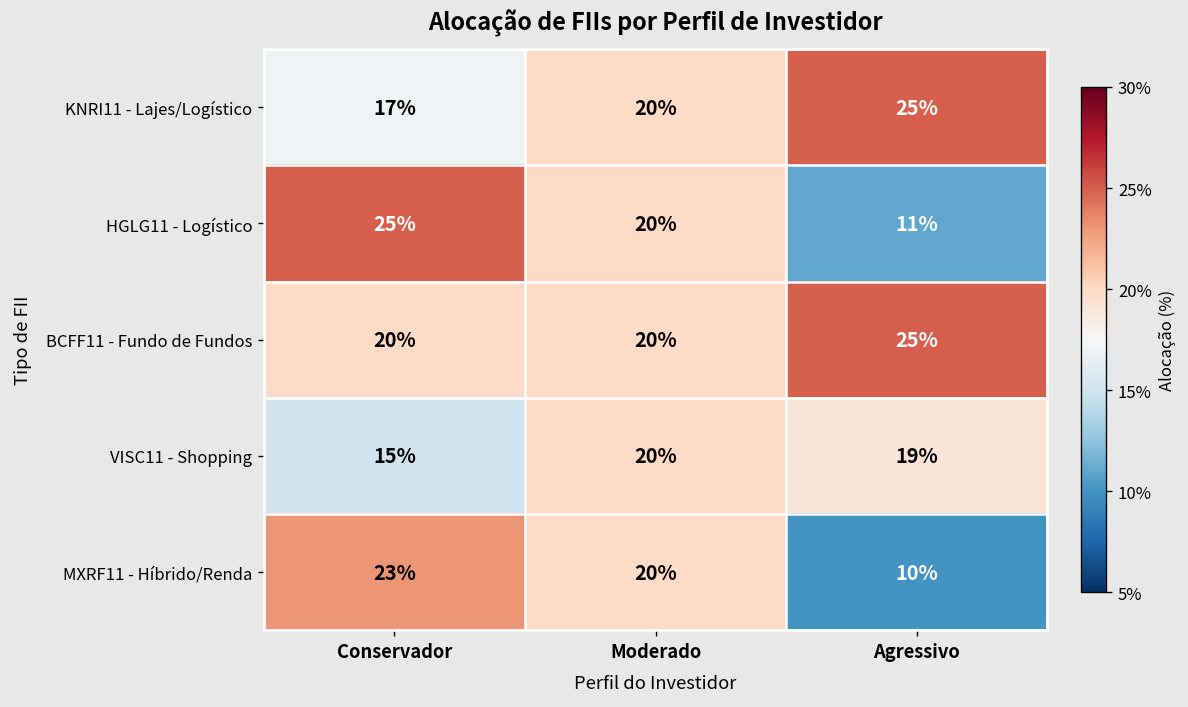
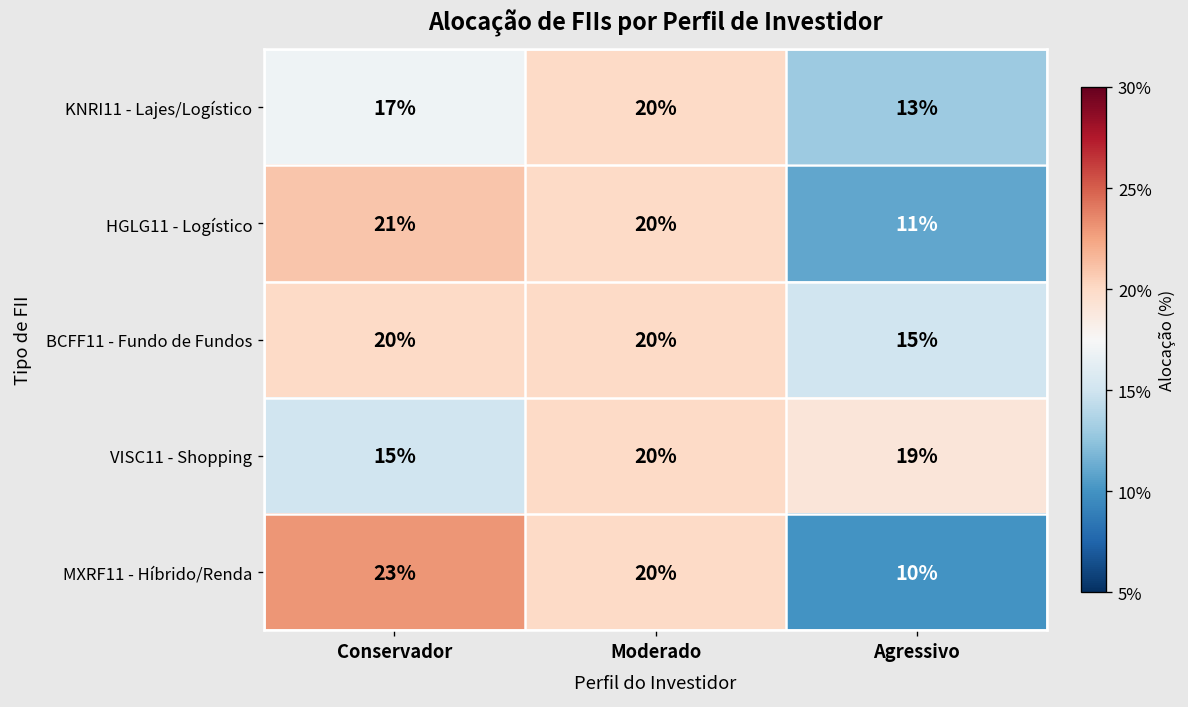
  {
    "KNRI11 - Lajes/Logístico": {
      "Conservador": "17%",
      "Moderado": "20%",
-     "Agressivo": "25%"
+     "Agressivo": "13%"
    },
    "HGLG11 - Logístico": {
-     "Conservador": "25%",
+     "Conservador": "21%",
      "Moderado": "20%",
      "Agressivo": "11%"
    },
    "BCFF11 - Fundo de Fundos": {
      "Conservador": "20%",
      "Moderado": "20%",
-     "Agressivo": "25%"
+     "Agressivo": "15%"
    },
    "VISC11 - Shopping": {
      "Conservador": "15%",
      "Moderado": "20%",
      "Agressivo": "19%"
    },
    "MXRF11 - Híbrido/Renda": {
      "Conservador": "23%",
      "Moderado": "20%",
      "Agressivo": "10%"
    }
  }
